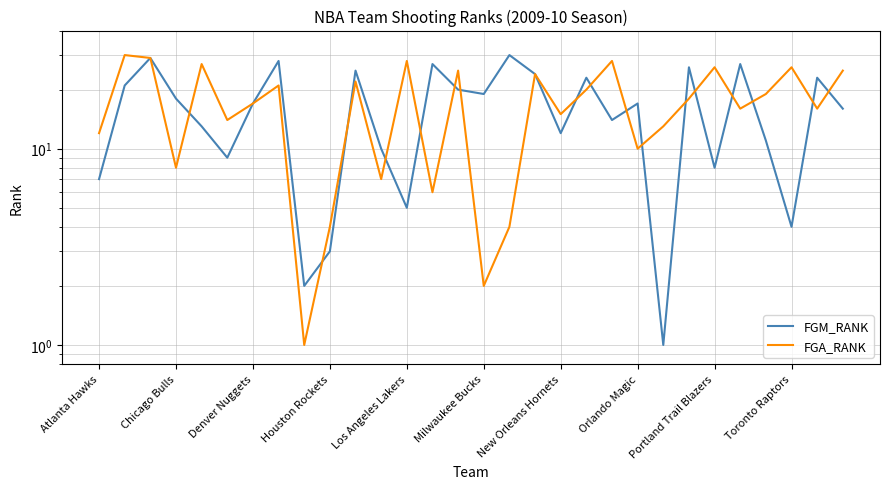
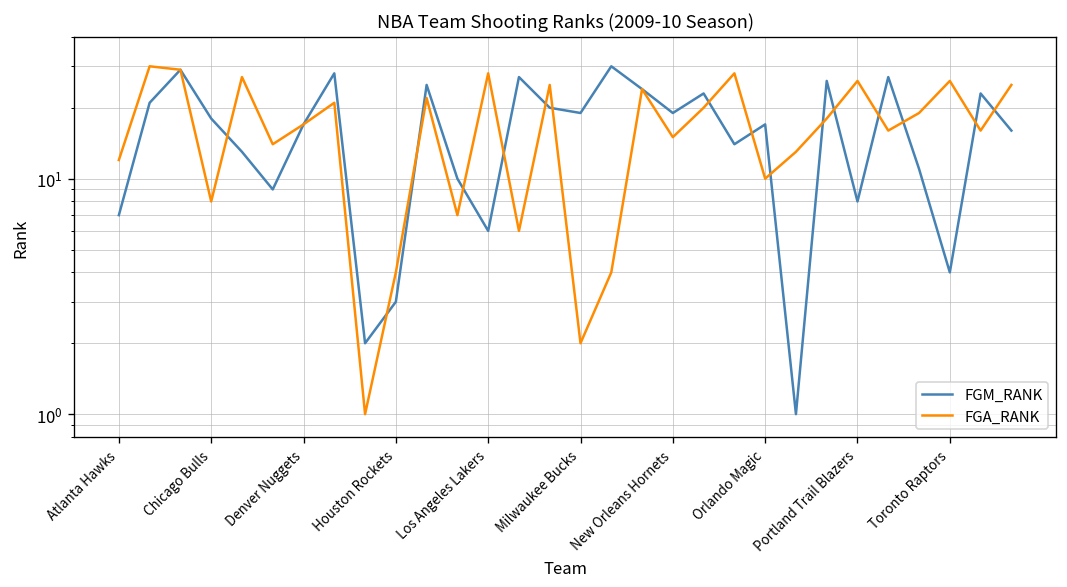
  {
    "FGM_RANK": {
      "Atlanta Hawks": 7,
      "Chicago Bulls": 18,
      "Houston Rockets": 3,
-     "Los Angeles Lakers": 5,
+     "Los Angeles Lakers": 6,
      "Milwaukee Bucks": 19,
-     "New Orleans Hornets": 12,
+     "New Orleans Hornets": 19,
      "Orlando Magic": 17,
      "Portland Trail Blazers": 8,
      "Toronto Raptors": 4
    },
    "FGA_RANK": {
      "Atlanta Hawks": 12,
      "Chicago Bulls": 8,
      "Houston Rockets": 4,
      "Los Angeles Lakers": 28,
      "Milwaukee Bucks": 2,
      "New Orleans Hornets": 15,
      "Orlando Magic": 10,
      "Portland Trail Blazers": 26,
      "Toronto Raptors": 26
    }
  }
